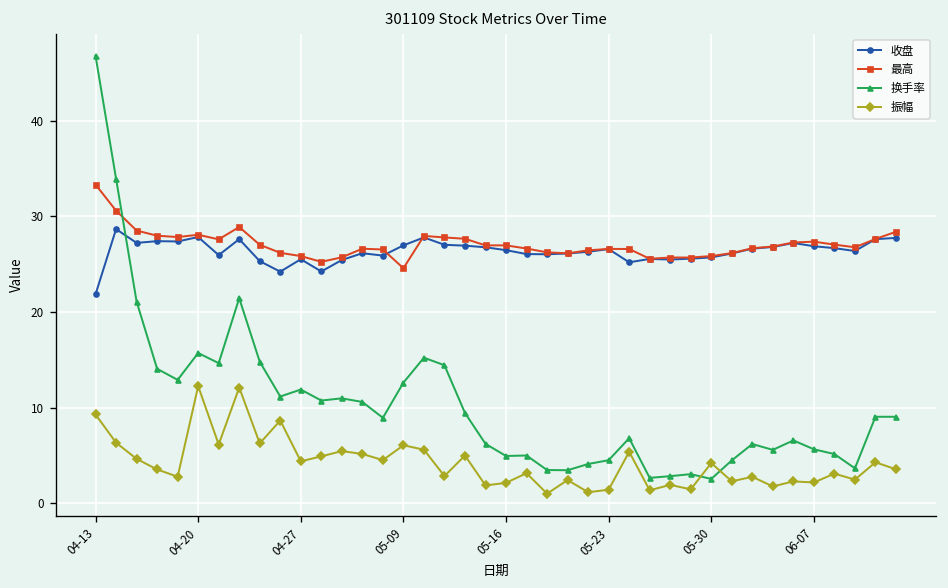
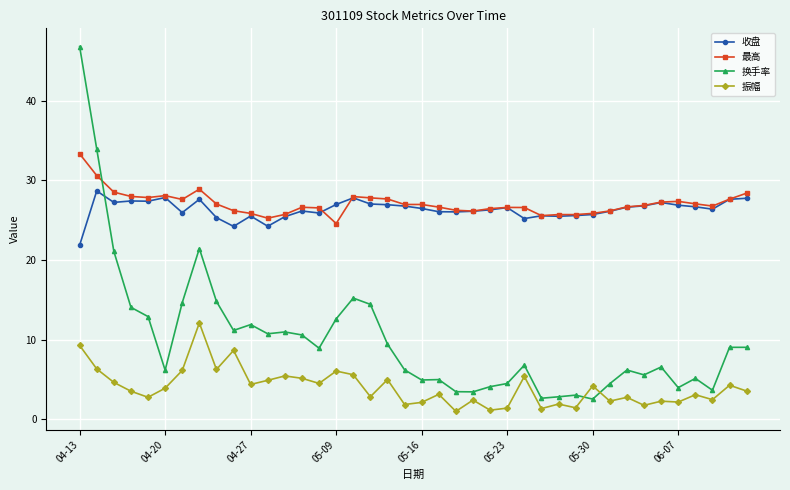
  {
    "收盘": {
      "04-13": 22,
      "04-27": 26,
      "05-09": 27,
      "05-16": 26,
      "06-07": 27
    },
    "最高": {
      "04-13": 33,
      "04-27": 26,
      "05-09": 25,
      "05-16": 27,
      "06-07": 27
    },
    "换手率": {
      "04-13": 47,
-     "04-20": 16,
+     "04-20": 6,
      "04-27": 12,
      "05-09": 13,
      "05-16": 5,
      "05-23": 5,
      "05-30": 3,
-     "06-07": 6
+     "06-07": 4
    },
    "振幅": {
      "04-13": 9,
-     "04-20": 12,
+     "04-20": 4,
      "04-27": 4,
      "05-09": 6,
      "05-16": 2,
      "05-23": 1,
      "05-30": 4,
      "06-07": 2
    }
  }
